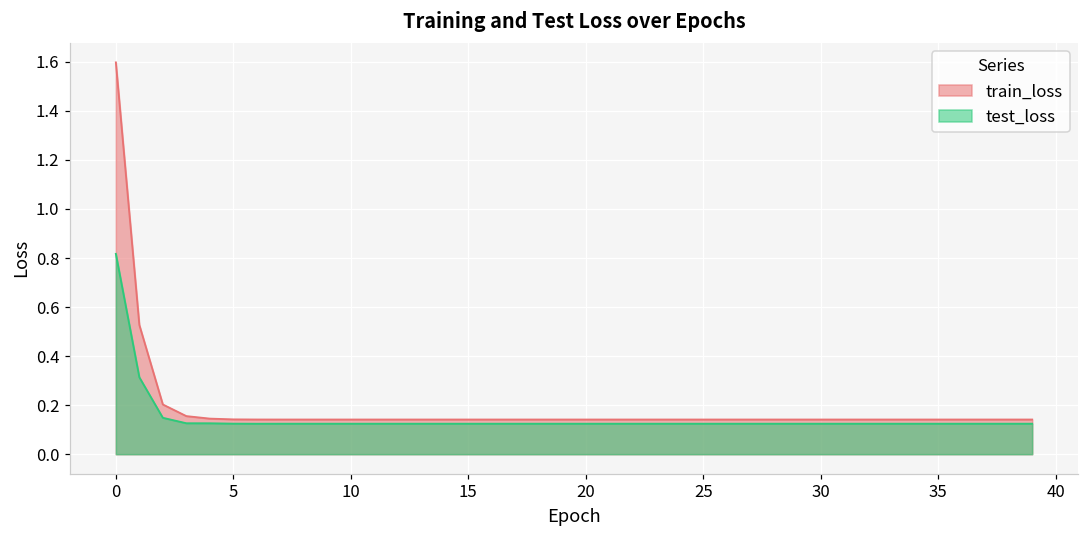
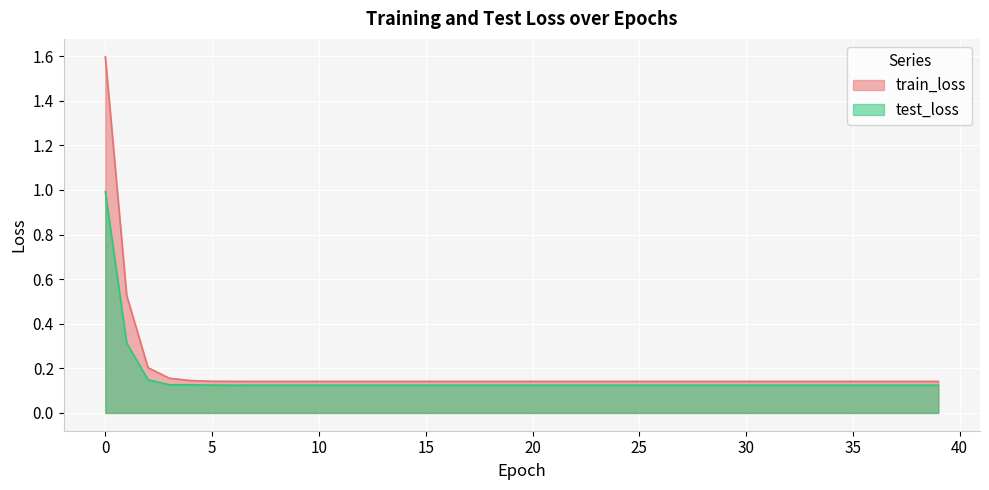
  {
    "train_loss": {
      "0": 1.60,
      "5": 0.14,
      "10": 0.14,
      "15": 0.14,
      "20": 0.14,
      "25": 0.14,
      "30": 0.14,
      "35": 0.14
    },
    "test_loss": {
-     "0": 0.82,
+     "0": 0.99,
      "5": 0.12,
      "10": 0.12,
      "15": 0.12,
      "20": 0.12,
      "25": 0.12,
      "30": 0.12,
      "35": 0.12
    }
  }
